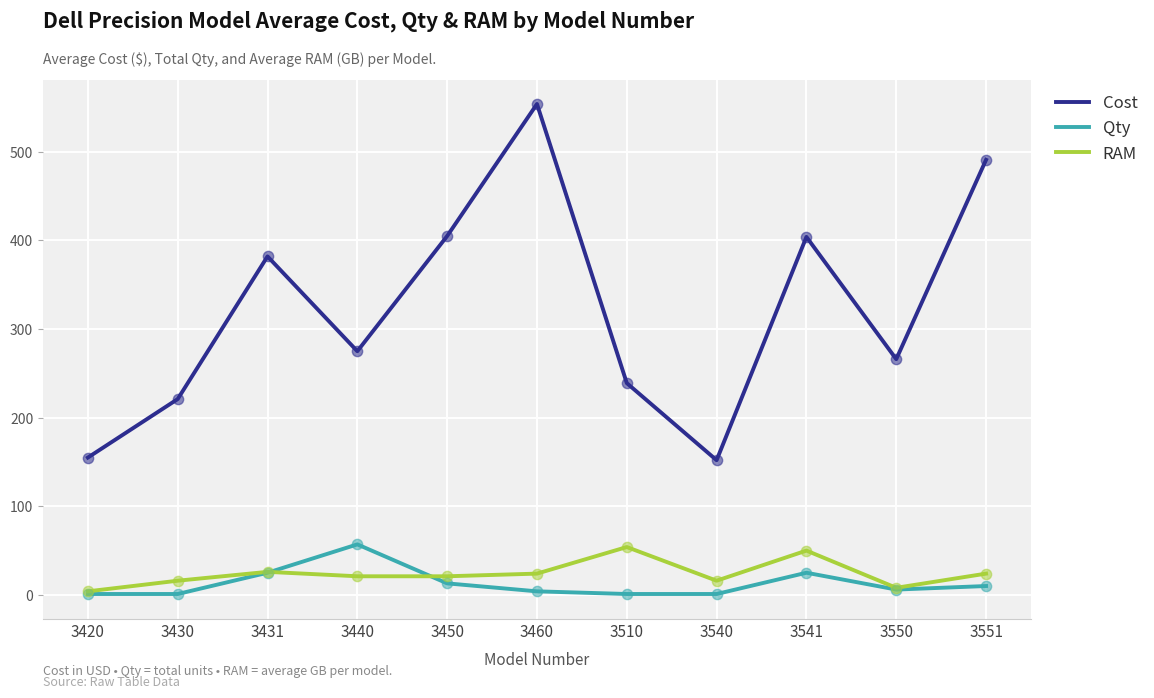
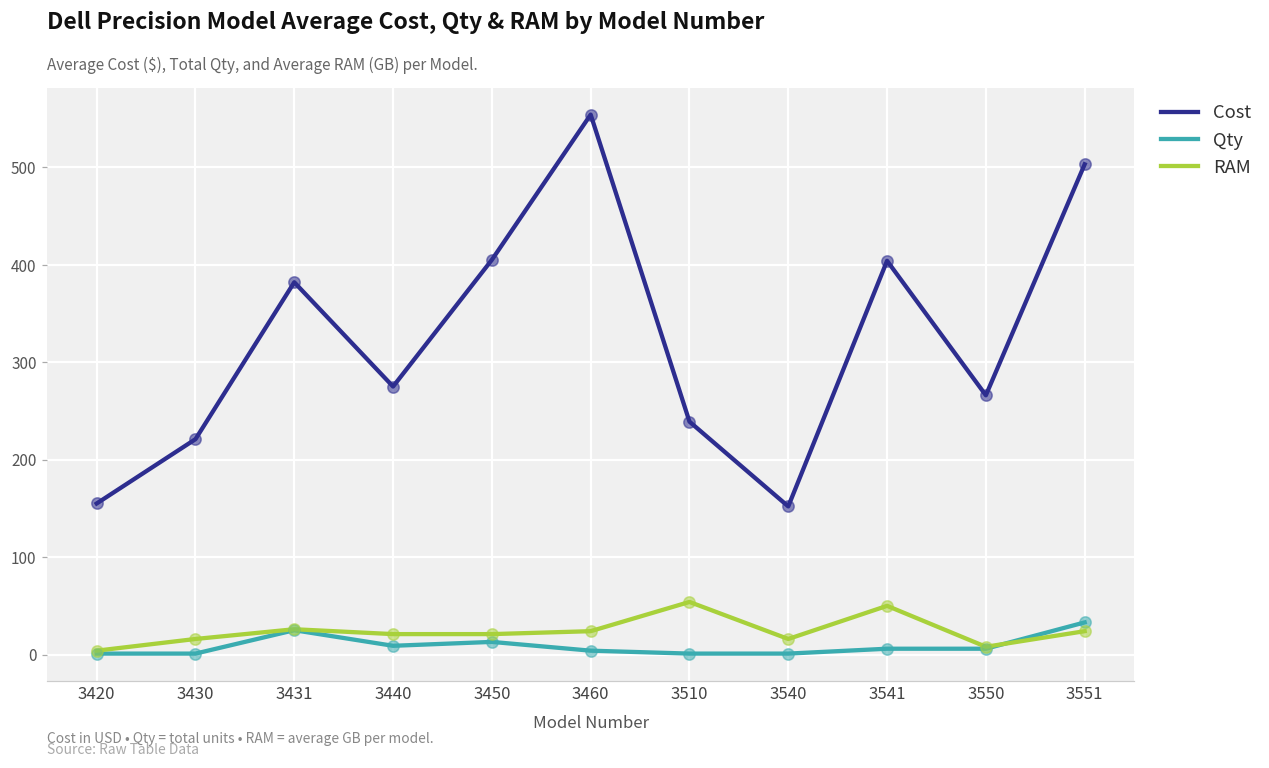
  {
    "Cost": {
      "3420": 160,
      "3430": 220,
      "3431": 380,
      "3440": 280,
      "3450": 410,
      "3460": 550,
      "3510": 240,
      "3540": 150,
      "3541": 400,
      "3550": 270,
-     "3551": 490
+     "3551": 500
    },
    "Qty": {
      "3420": 0,
      "3430": 0,
-     "3440": 60,
+     "3440": 10,
      "3450": 10,
      "3460": 0,
      "3510": 0,
      "3540": 0,
-     "3541": 30,
-     "3551": 10
+     "3541": 10,
+     "3551": 30
    },
    "RAM": {
      "3420": 0,
      "3430": 20,
      "3440": 20,
      "3450": 20,
      "3460": 20,
      "3510": 50,
      "3540": 20,
      "3541": 50,
      "3551": 20
    }
  }
